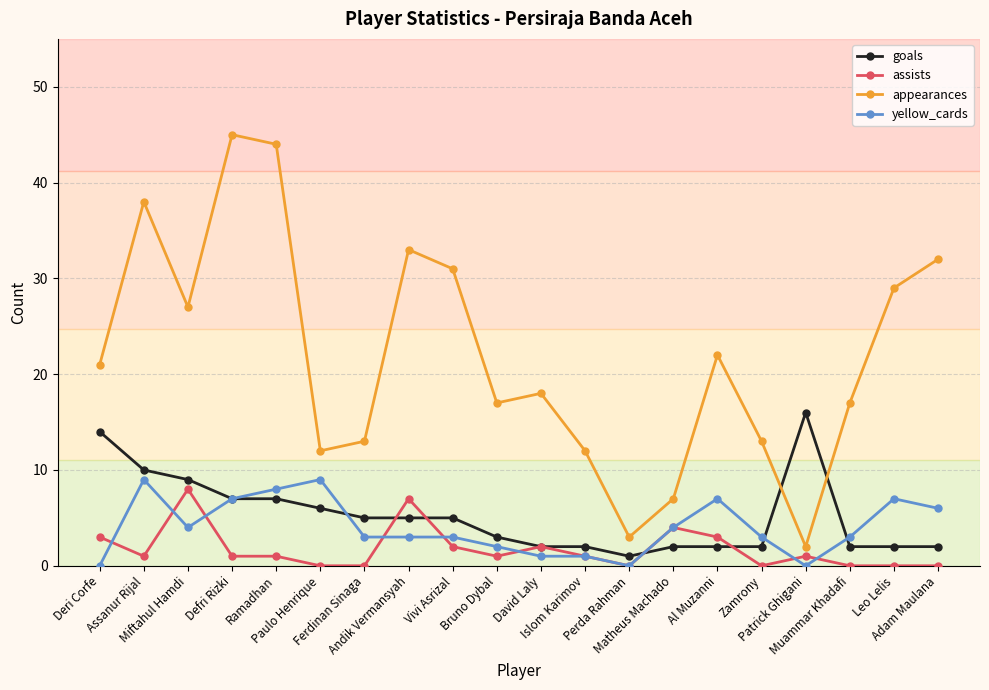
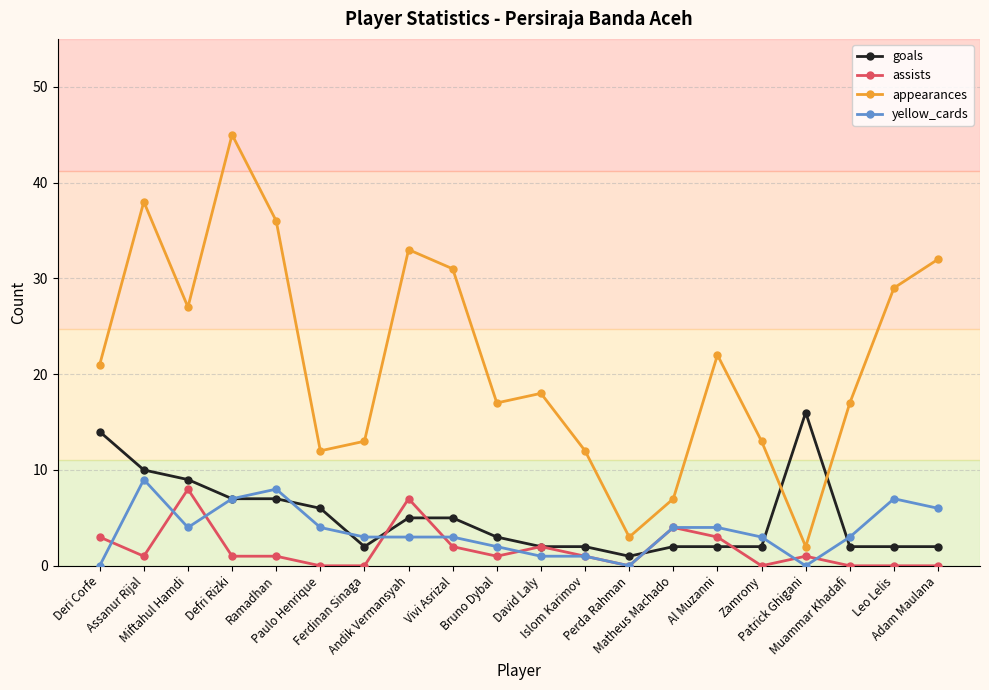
  {
    "goals": {
      "Deri Corfe": 14,
      "Assanur Rijal": 10,
      "Miftahul Hamdi": 9,
      "Ramadhan": 7,
      "Paulo Henrique": 6,
-     "Ferdinan Sinaga": 5,
+     "Ferdinan Sinaga": 2,
      "Andik Vermansyah": 5,
      "Vivi Asrizal": 5,
      "Bruno Dybal": 3,
      "Islom Karimov": 2,
      "Perda Rahman": 1,
      "Matheus Machado": 2,
      "Al Muzanni": 2,
      "Zamrony": 2,
      "Patrick Ghigani": 16,
      "Muammar Khadafi": 2,
      "Leo Lelis": 2,
      "Adam Maulana": 2
    },
    "assists": {
      "Deri Corfe": 3,
      "Assanur Rijal": 1,
      "Miftahul Hamdi": 8,
      "Defri Rizki": 1,
      "Ramadhan": 1,
      "Paulo Henrique": 0,
      "Ferdinan Sinaga": 0,
      "Andik Vermansyah": 7,
      "Vivi Asrizal": 2,
      "Bruno Dybal": 1,
      "Al Muzanni": 3,
      "Zamrony": 0,
      "Patrick Ghigani": 1,
      "Muammar Khadafi": 0,
      "Leo Lelis": 0,
      "Adam Maulana": 0
    },
    "appearances": {
      "Deri Corfe": 21,
      "Assanur Rijal": 38,
      "Miftahul Hamdi": 27,
      "Defri Rizki": 45,
-     "Ramadhan": 44,
+     "Ramadhan": 36,
      "Paulo Henrique": 12,
      "Ferdinan Sinaga": 13,
      "Andik Vermansyah": 33,
      "Vivi Asrizal": 31,
      "Bruno Dybal": 17,
      "David Laly": 18,
      "Islom Karimov": 12,
      "Perda Rahman": 3,
      "Matheus Machado": 7,
      "Al Muzanni": 22,
      "Zamrony": 13,
      "Patrick Ghigani": 2,
      "Muammar Khadafi": 17,
      "Leo Lelis": 29,
      "Adam Maulana": 32
    },
    "yellow_cards": {
      "Deri Corfe": 0,
      "Assanur Rijal": 9,
      "Miftahul Hamdi": 4,
      "Ramadhan": 8,
-     "Paulo Henrique": 9,
+     "Paulo Henrique": 4,
      "Ferdinan Sinaga": 3,
      "Andik Vermansyah": 3,
      "Vivi Asrizal": 3,
      "Bruno Dybal": 2,
      "David Laly": 1,
-     "Al Muzanni": 7,
+     "Al Muzanni": 4,
      "Zamrony": 3,
      "Patrick Ghigani": 0,
      "Muammar Khadafi": 3,
      "Leo Lelis": 7,
      "Adam Maulana": 6
    }
  }
